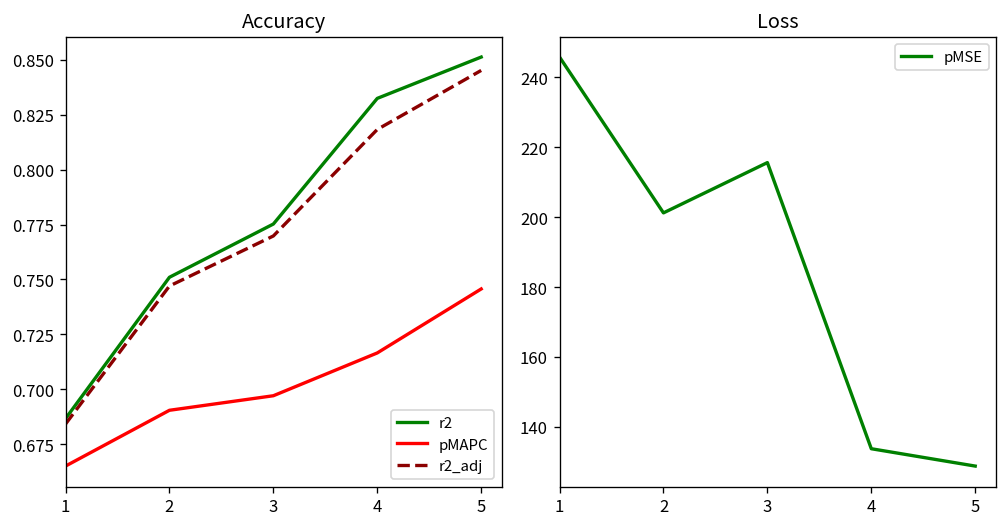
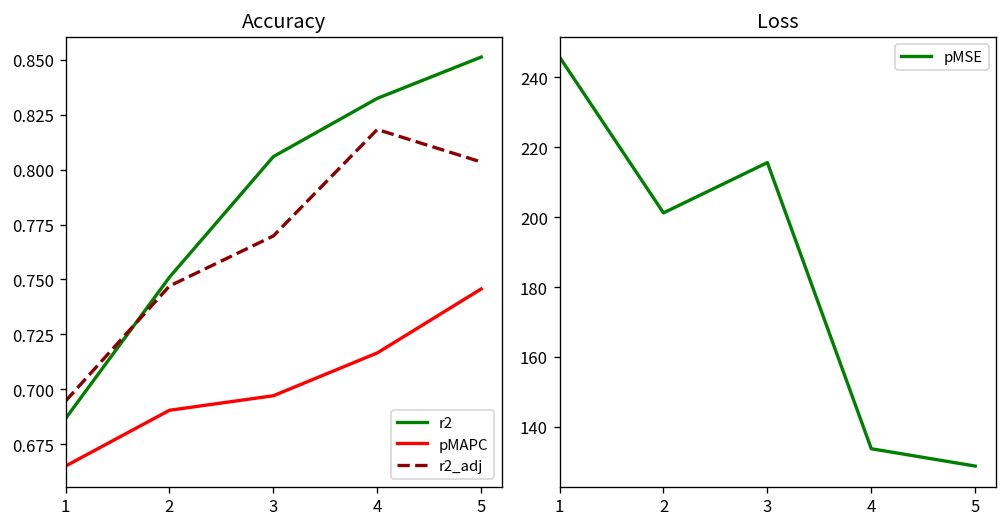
  {
    "Accuracy": {
      "r2": {
        "1": 0.687,
        "2": 0.751,
-       "3": 0.775,
+       "3": 0.806,
        "4": 0.833,
        "5": 0.851
      },
      "pMAPC": {
        "1": 0.665,
        "2": 0.690,
        "3": 0.697,
        "4": 0.717,
        "5": 0.746
      },
      "r2_adj": {
-       "1": 0.684,
+       "1": 0.695,
        "2": 0.747,
        "3": 0.770,
        "4": 0.818,
-       "5": 0.845
+       "5": 0.804
      }
    },
    "Loss": {
      "1": 246,
      "2": 201,
      "3": 216,
      "4": 134,
      "5": 129
    }
  }
